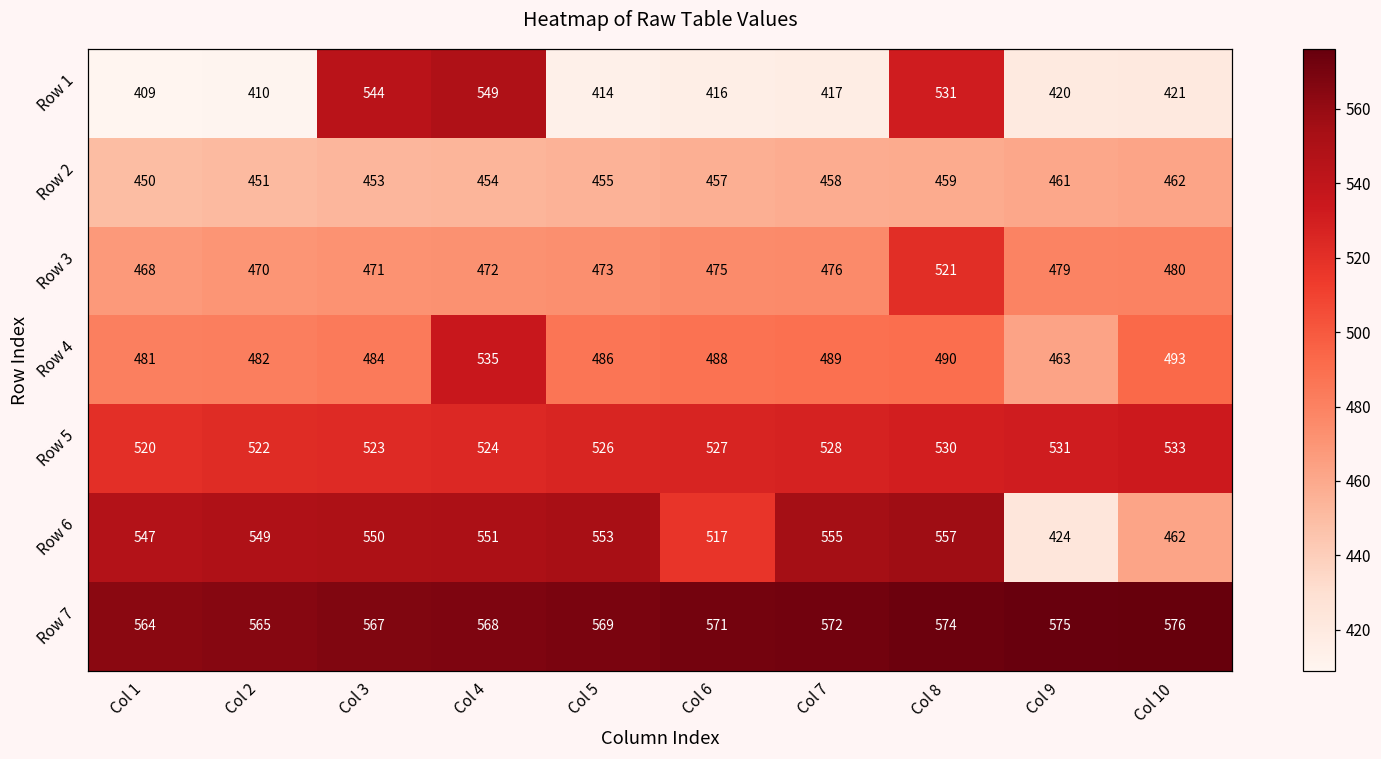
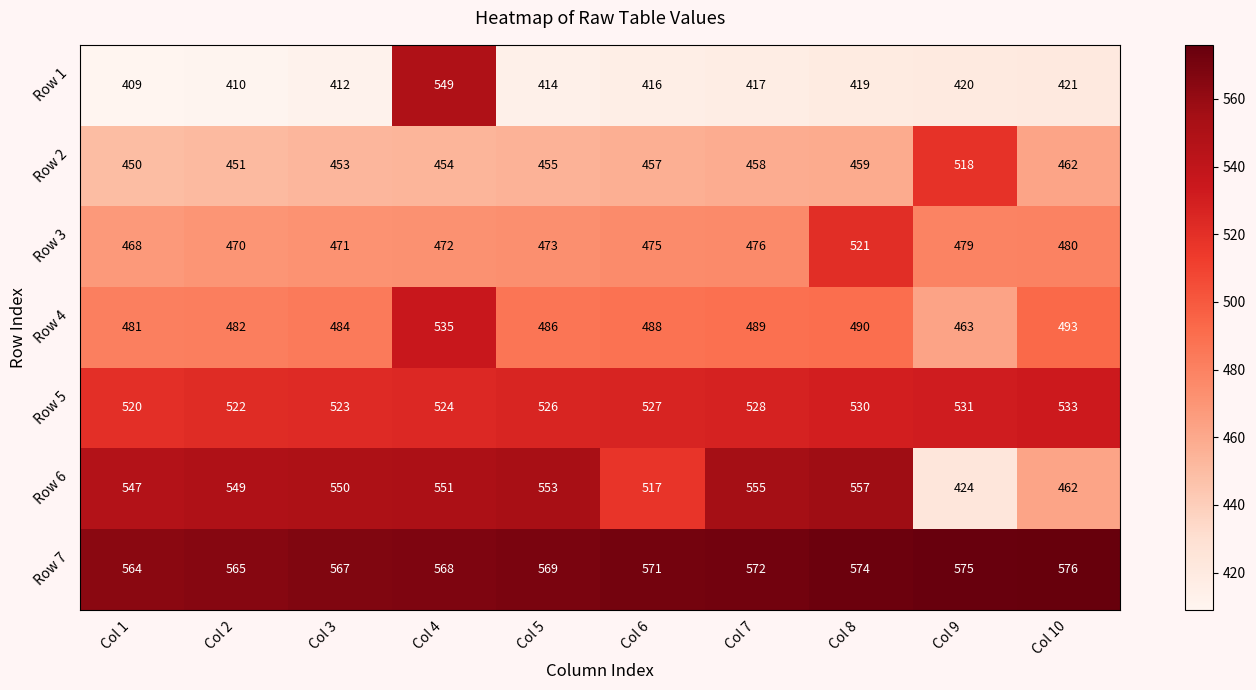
  {
    "Row 1": {
      "Col 1": 409,
      "Col 2": 410,
-     "Col 3": 544,
+     "Col 3": 412,
      "Col 4": 549,
      "Col 5": 414,
      "Col 6": 416,
      "Col 7": 417,
-     "Col 8": 531,
+     "Col 8": 419,
      "Col 9": 420,
      "Col 10": 421
    },
    "Row 2": {
      "Col 1": 450,
      "Col 2": 451,
      "Col 3": 453,
      "Col 4": 454,
      "Col 5": 455,
      "Col 6": 457,
      "Col 7": 458,
      "Col 8": 459,
-     "Col 9": 461,
+     "Col 9": 518,
      "Col 10": 462
    },
    "Row 3": {
      "Col 1": 468,
      "Col 2": 470,
      "Col 3": 471,
      "Col 4": 472,
      "Col 5": 473,
      "Col 6": 475,
      "Col 7": 476,
      "Col 8": 521,
      "Col 9": 479,
      "Col 10": 480
    },
    "Row 4": {
      "Col 1": 481,
      "Col 2": 482,
      "Col 3": 484,
      "Col 4": 535,
      "Col 5": 486,
      "Col 6": 488,
      "Col 7": 489,
      "Col 8": 490,
      "Col 9": 463,
      "Col 10": 493
    },
    "Row 5": {
      "Col 1": 520,
      "Col 2": 522,
      "Col 3": 523,
      "Col 4": 524,
      "Col 5": 526,
      "Col 6": 527,
      "Col 7": 528,
      "Col 8": 530,
      "Col 9": 531,
      "Col 10": 533
    },
    "Row 6": {
      "Col 1": 547,
      "Col 2": 549,
      "Col 3": 550,
      "Col 4": 551,
      "Col 5": 553,
      "Col 6": 517,
      "Col 7": 555,
      "Col 8": 557,
      "Col 9": 424,
      "Col 10": 462
    },
    "Row 7": {
      "Col 1": 564,
      "Col 2": 565,
      "Col 3": 567,
      "Col 4": 568,
      "Col 5": 569,
      "Col 6": 571,
      "Col 7": 572,
      "Col 8": 574,
      "Col 9": 575,
      "Col 10": 576
    }
  }
